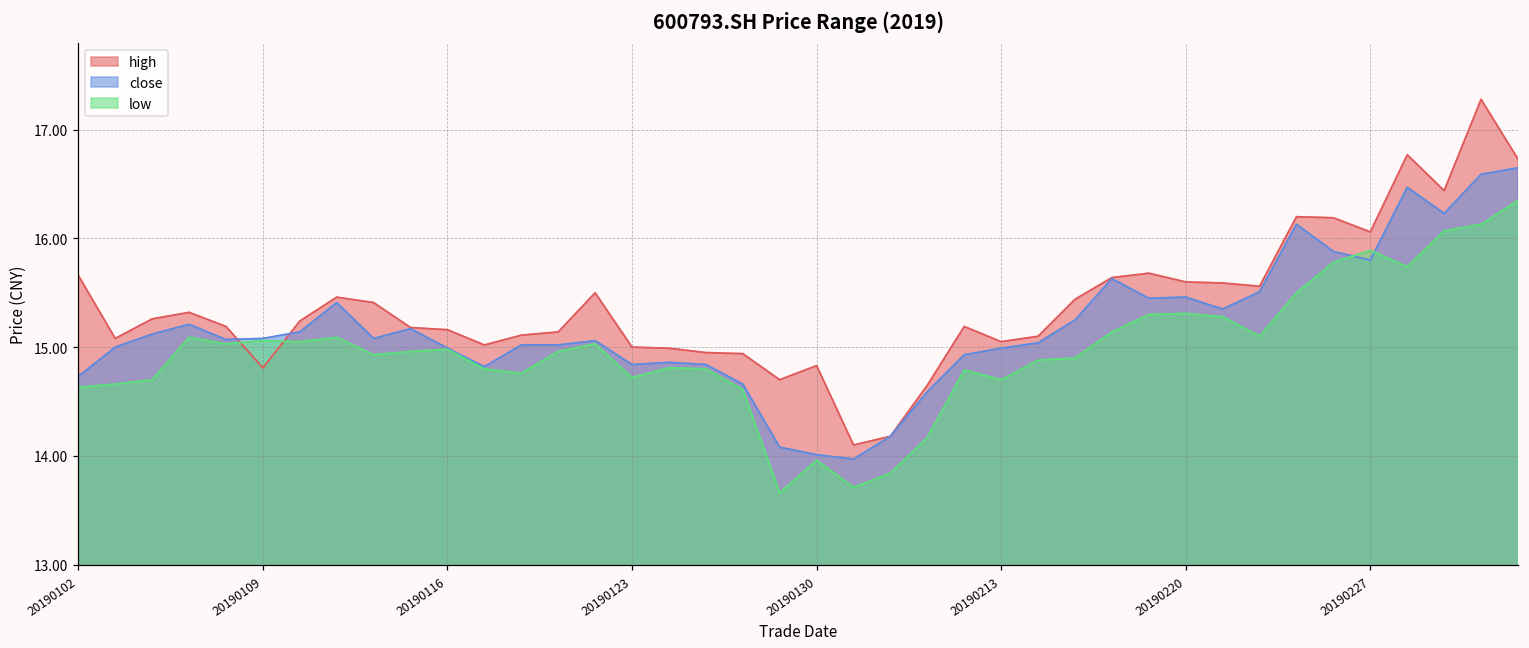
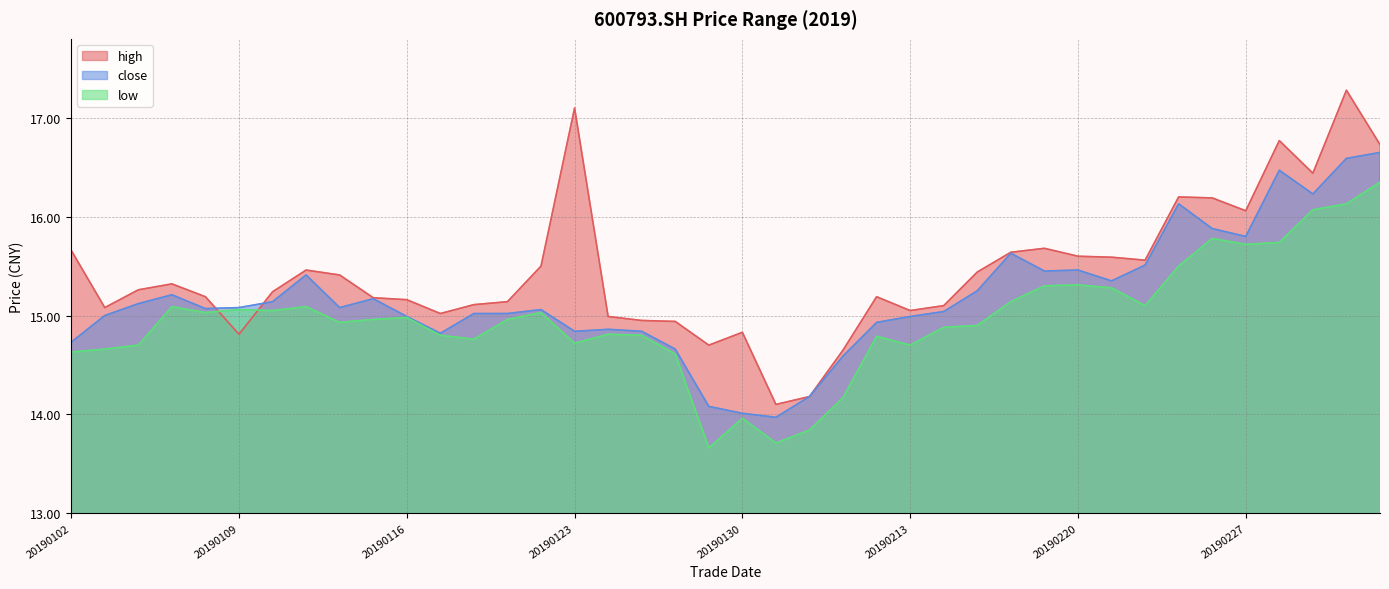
  {
    "high": {
      "20190102": 15.7,
      "20190109": 14.8,
      "20190116": 15.2,
-     "20190123": 15.0,
+     "20190123": 17.1,
      "20190130": 14.8,
      "20190213": 15.1,
      "20190220": 15.6,
      "20190227": 16.1
    },
    "close": {
      "20190102": 14.7,
      "20190123": 14.8,
      "20190130": 14.0,
      "20190213": 15.0,
      "20190220": 15.5,
      "20190227": 15.8
    },
    "low": {
      "20190102": 14.6,
      "20190123": 14.7,
      "20190130": 14.0,
      "20190213": 14.7,
      "20190220": 15.3,
-     "20190227": 15.9
+     "20190227": 15.7
    }
  }
